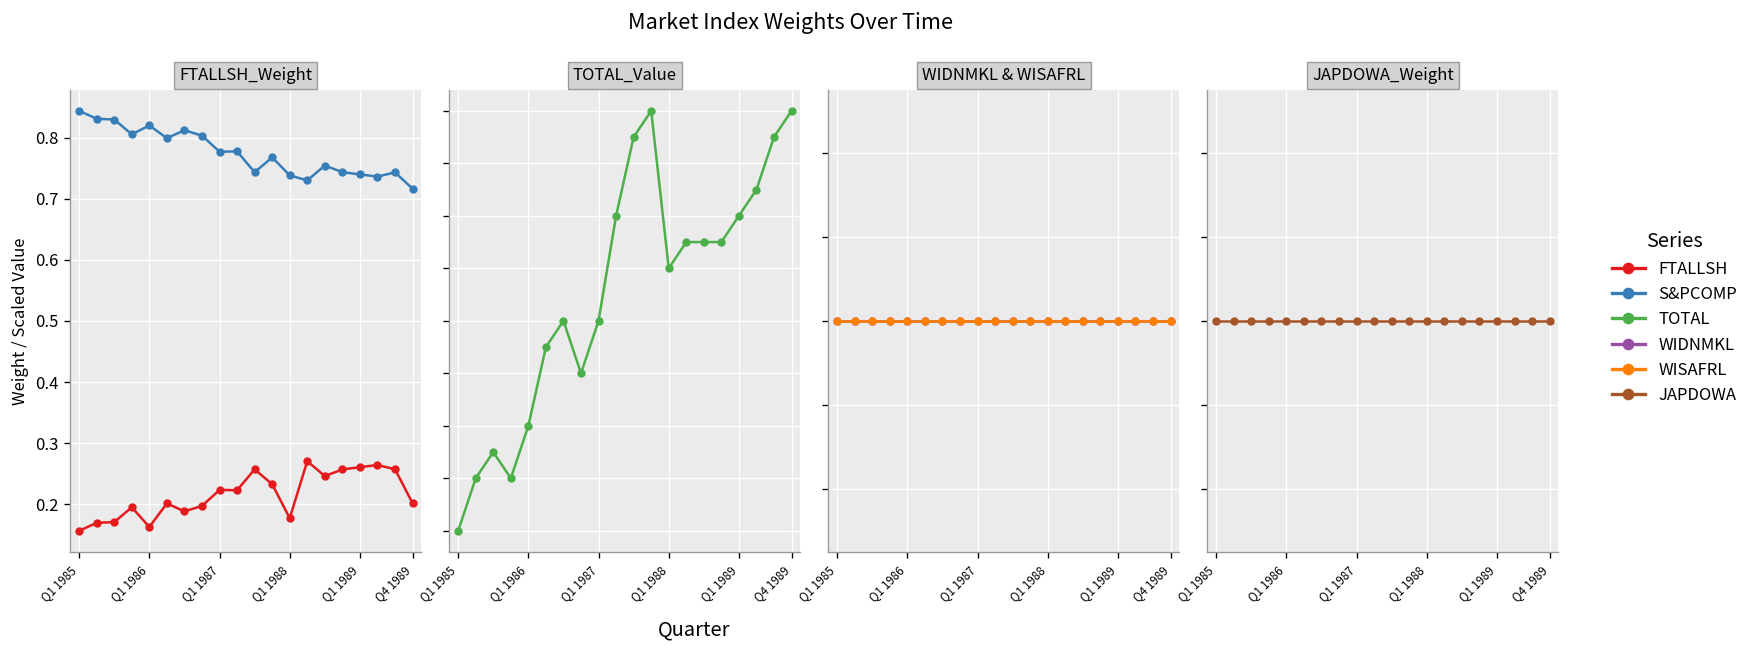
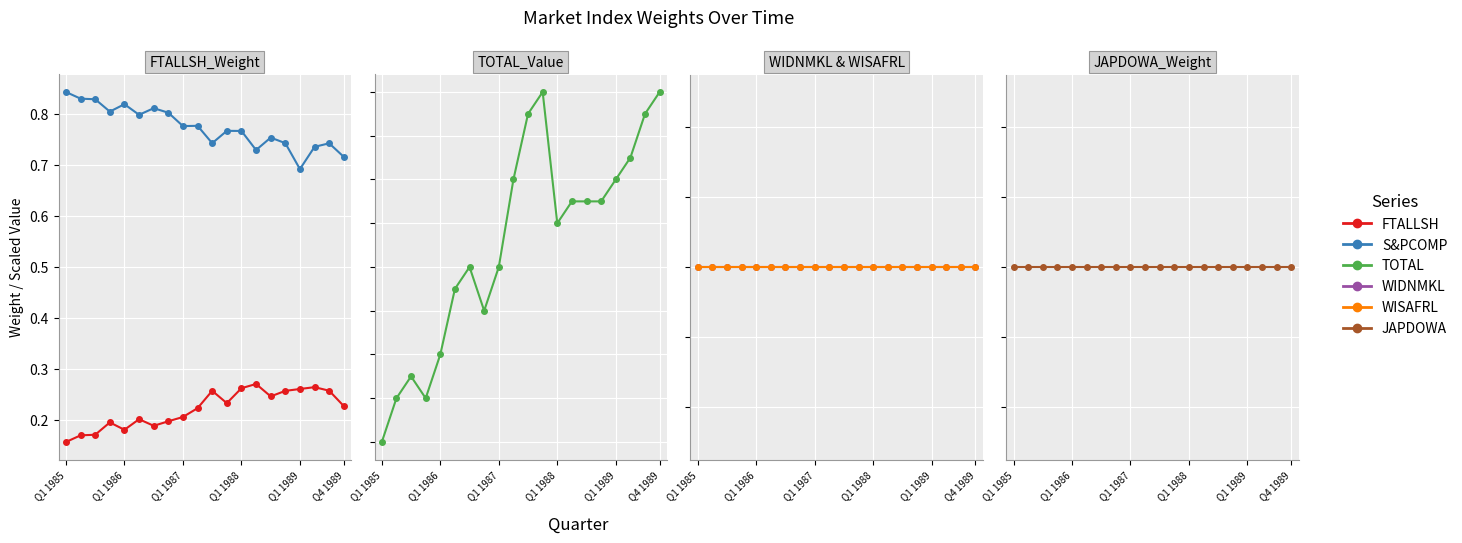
  {
    "FTALLSH_Weight": {
      "FTALLSH": {
        "Q1 1985": 0.16,
-       "Q1 1986": 0.16,
-       "Q1 1987": 0.22,
-       "Q1 1988": 0.18,
+       "Q1 1986": 0.18,
+       "Q1 1987": 0.21,
+       "Q1 1988": 0.26,
        "Q1 1989": 0.26,
-       "Q4 1989": 0.20
+       "Q4 1989": 0.23
      },
      "S&PCOMP": {
        "Q1 1985": 0.84,
        "Q1 1986": 0.82,
        "Q1 1987": 0.78,
-       "Q1 1988": 0.74,
-       "Q1 1989": 0.74,
+       "Q1 1988": 0.77,
+       "Q1 1989": 0.69,
        "Q4 1989": 0.72
      }
    }
  }
